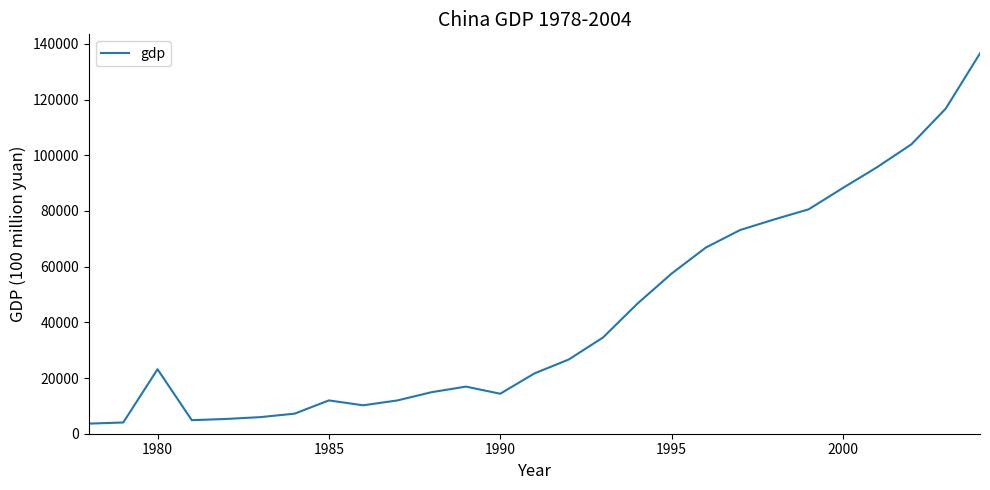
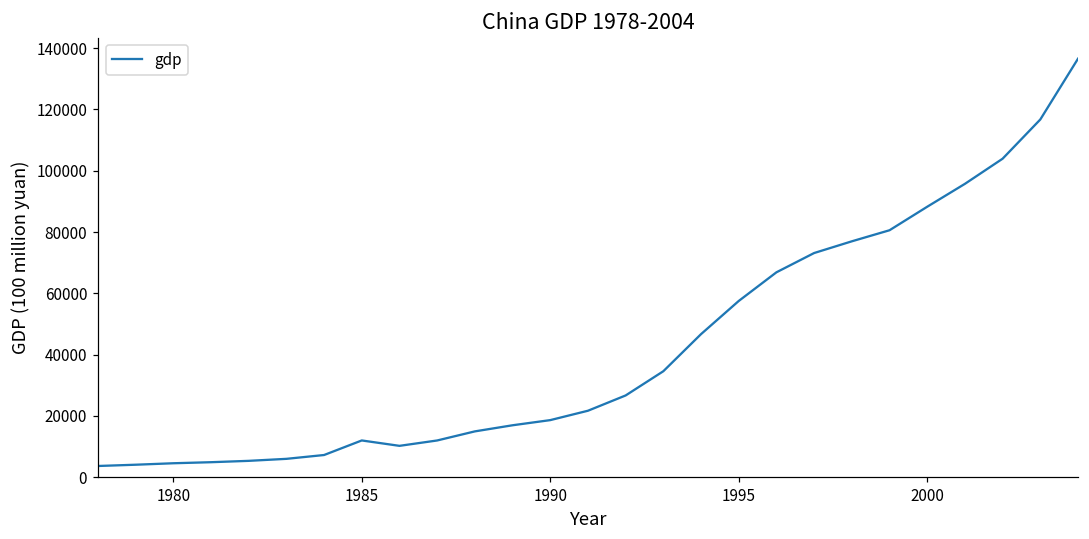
  {
-   "1980": 23000,
+   "1980": 5000,
    "1985": 12000,
-   "1990": 14000,
+   "1990": 19000,
    "1995": 57000,
    "2000": 88000
  }
